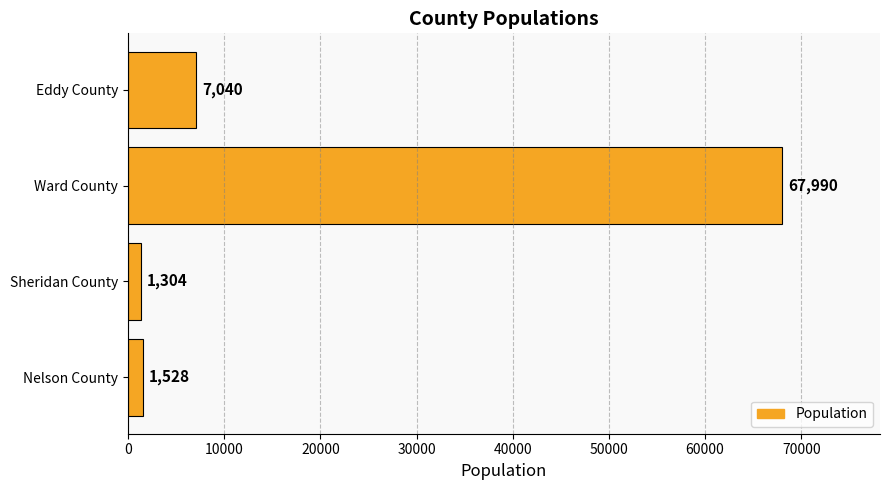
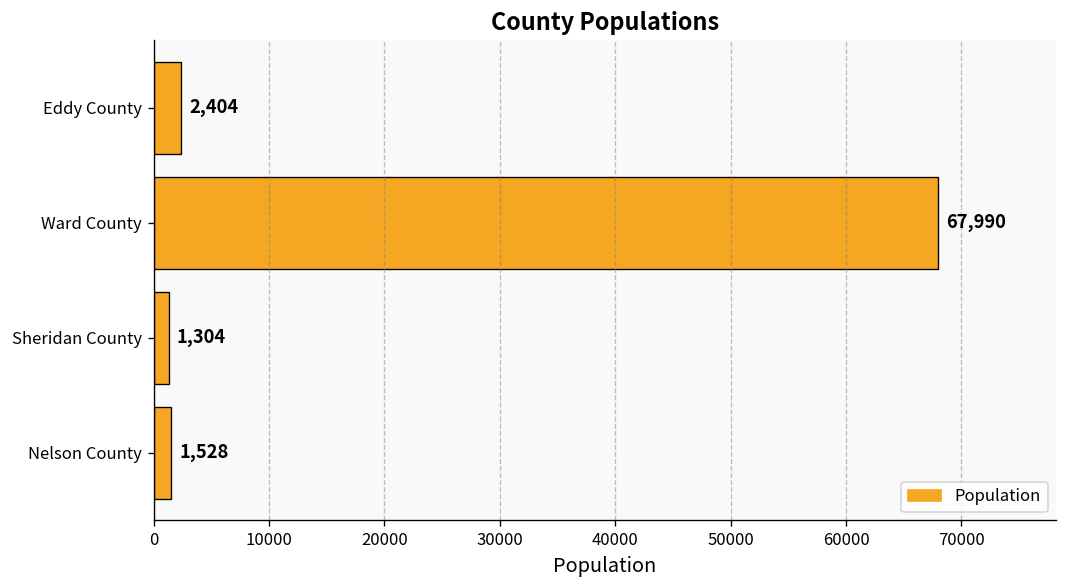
  {
-   "Eddy County": "7,040",
+   "Eddy County": "2,404",
    "Ward County": "67,990",
    "Sheridan County": "1,304",
    "Nelson County": "1,528"
  }
